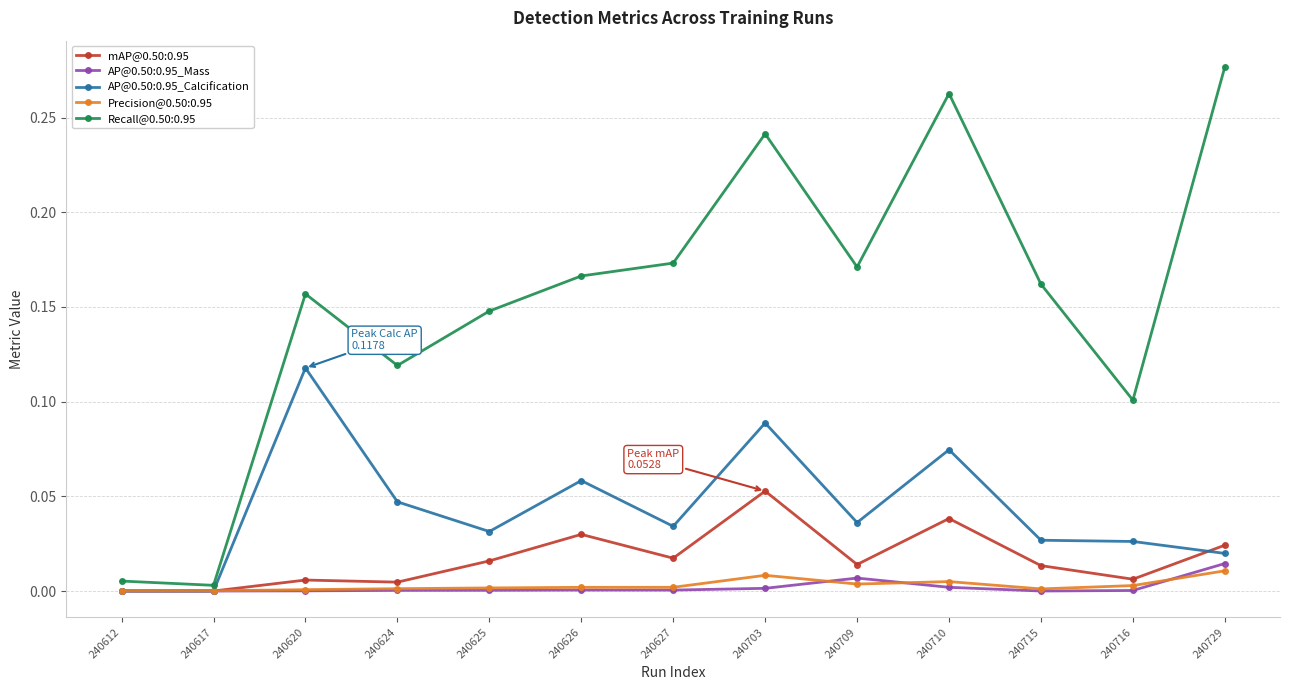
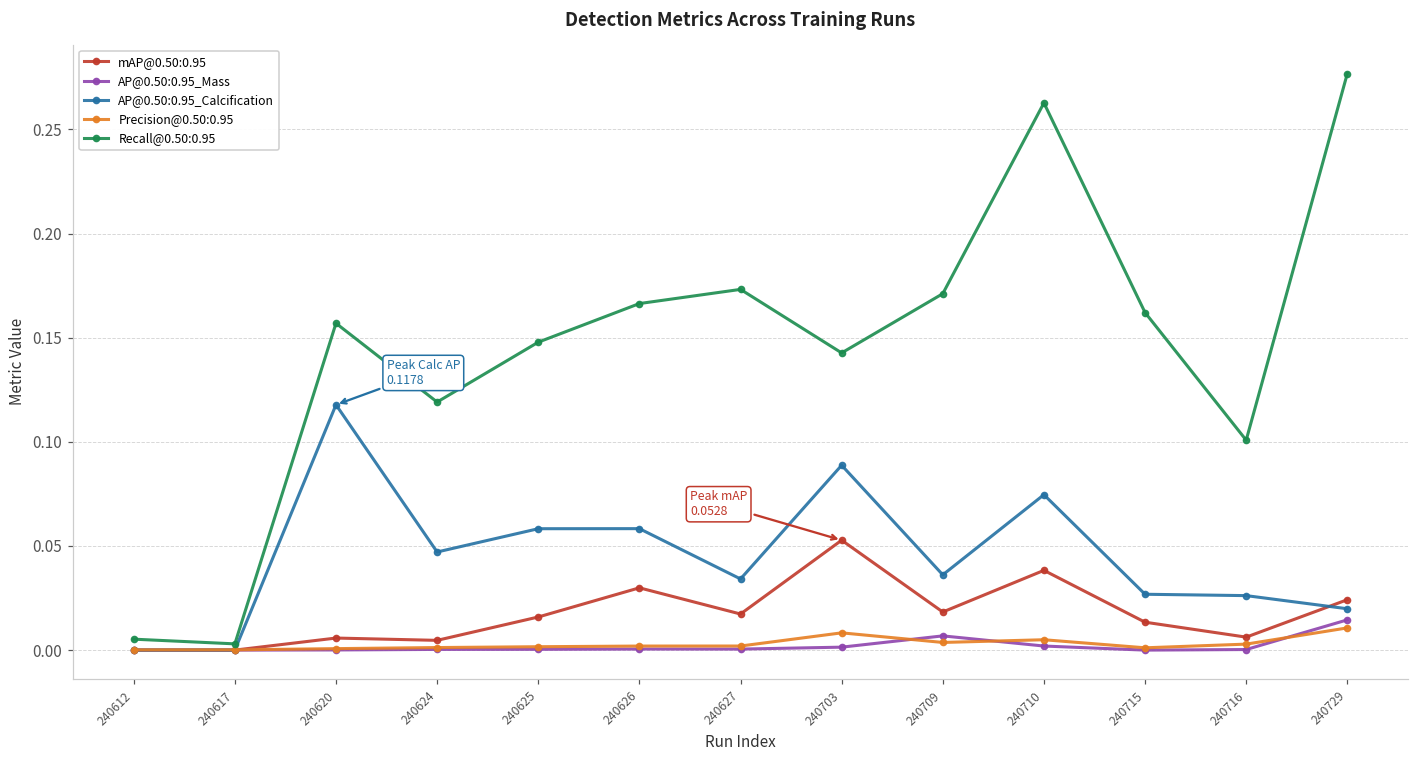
  {
    "mAP@0.50:0.95": {
      "240620": 0.006,
      "240624": 0.005,
      "240625": 0.016,
      "240626": 0.030,
      "240627": 0.017,
-     "240709": 0.014,
+     "240709": 0.018,
      "240710": 0.038,
      "240715": 0.013,
      "240716": 0.006,
      "240729": 0.024
    },
    "AP@0.50:0.95_Mass": {
      "240626": 0.001,
      "240627": 0.000,
      "240703": 0.001,
      "240709": 0.007,
      "240710": 0.002,
      "240716": 0.000,
      "240729": 0.015
    },
    "AP@0.50:0.95_Calcification": {
      "240620": 0.118,
      "240624": 0.047,
-     "240625": 0.031,
+     "240625": 0.058,
      "240626": 0.058,
      "240627": 0.034,
      "240703": 0.089,
      "240709": 0.036,
      "240710": 0.075,
      "240715": 0.027,
      "240716": 0.026,
      "240729": 0.020
    },
    "Precision@0.50:0.95": {
      "240626": 0.002,
      "240627": 0.002,
      "240703": 0.008,
      "240709": 0.004,
      "240710": 0.005,
      "240716": 0.003,
      "240729": 0.011
    },
    "Recall@0.50:0.95": {
      "240612": 0.005,
      "240617": 0.003,
      "240620": 0.157,
      "240625": 0.148,
      "240626": 0.166,
      "240627": 0.173,
-     "240703": 0.241,
+     "240703": 0.143,
      "240709": 0.171,
      "240710": 0.263,
      "240715": 0.162,
      "240716": 0.101,
      "240729": 0.277
    }
  }
